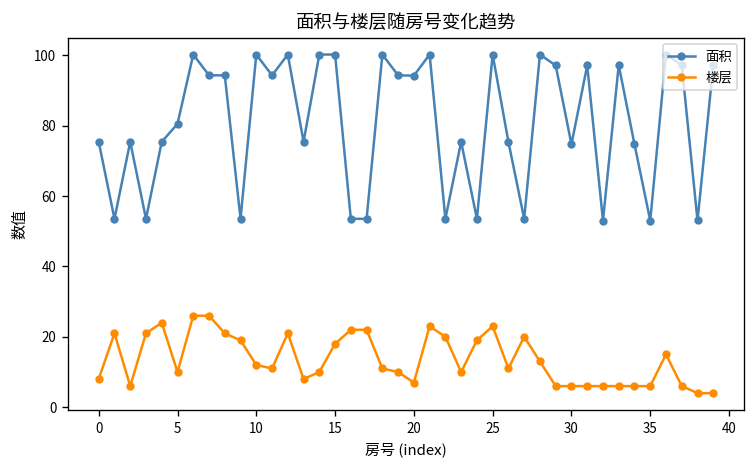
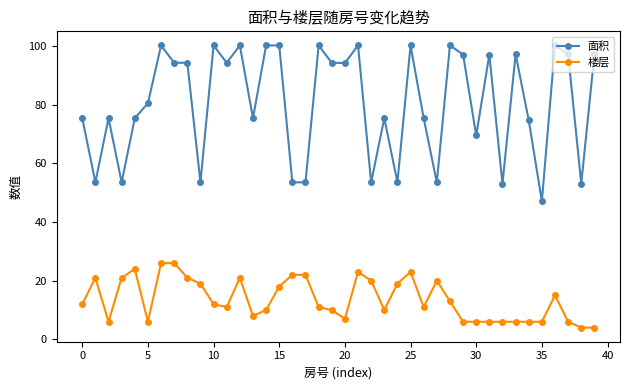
  {
    "面积": {
      "0": 75,
      "5": 81,
      "10": 100,
      "15": 100,
      "20": 94,
      "25": 100,
-     "30": 75,
-     "35": 53
+     "30": 70,
+     "35": 47
    },
    "楼层": {
-     "0": 8,
-     "5": 10,
+     "0": 12,
+     "5": 6,
      "10": 12,
      "15": 18,
      "20": 7,
      "25": 23,
      "30": 6,
      "35": 6
    }
  }
